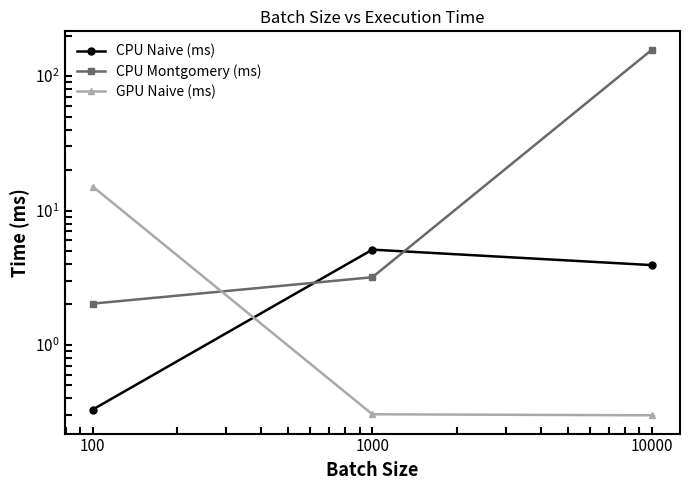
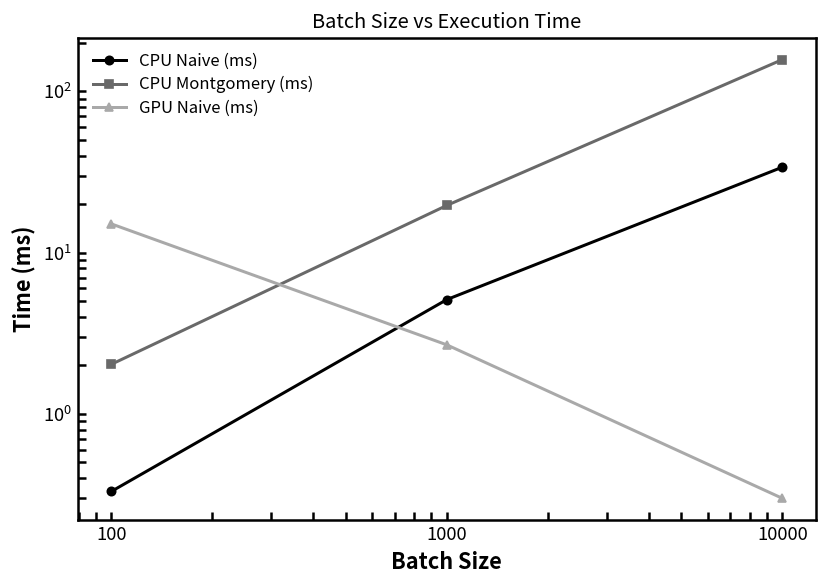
  {
    "CPU Naive (ms)": {
      "100": 0.33,
      "1000": 5.1,
-     "10000": 3.9
+     "10000": 34
    },
    "CPU Montgomery (ms)": {
      "100": 2.0,
-     "1000": 3.2,
+     "1000": 20,
      "10000": 160
    },
    "GPU Naive (ms)": {
      "100": 15,
-     "1000": 0.30,
+     "1000": 2.7,
      "10000": 0.30
    }
  }
